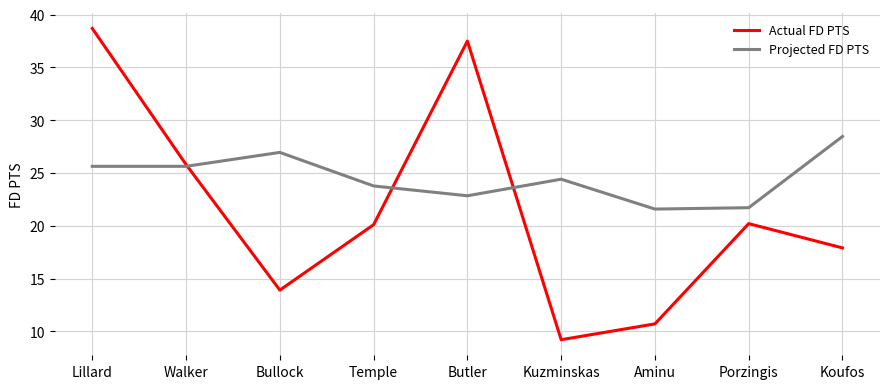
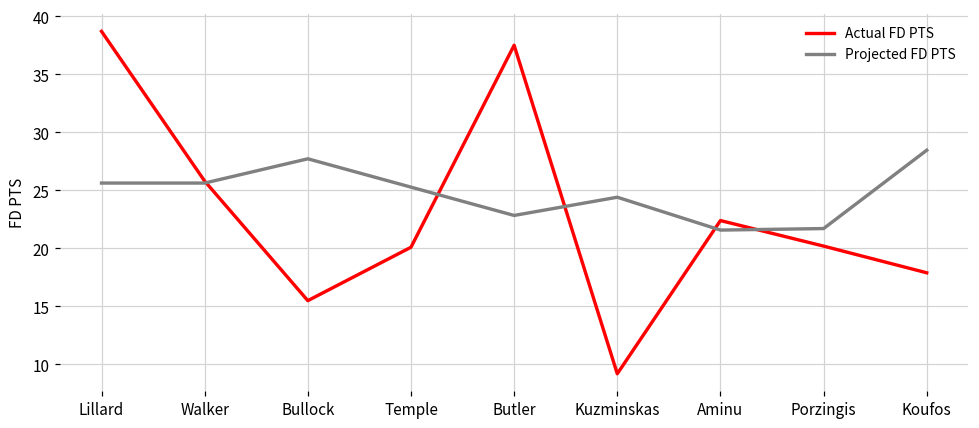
  {
    "Actual FD PTS": {
      "Lillard": 38.7,
-     "Bullock": 13.9,
+     "Bullock": 15.5,
      "Temple": 20.1,
      "Butler": 37.5,
      "Kuzminskas": 9.2,
-     "Aminu": 10.7,
+     "Aminu": 22.4,
      "Porzingis": 20.2,
      "Koufos": 17.9
    },
    "Projected FD PTS": {
      "Lillard": 25.6,
-     "Bullock": 27.0,
-     "Temple": 23.8,
+     "Bullock": 27.7,
+     "Temple": 25.3,
      "Butler": 22.8,
      "Kuzminskas": 24.4,
      "Aminu": 21.6,
      "Porzingis": 21.7,
      "Koufos": 28.5
    }
  }
